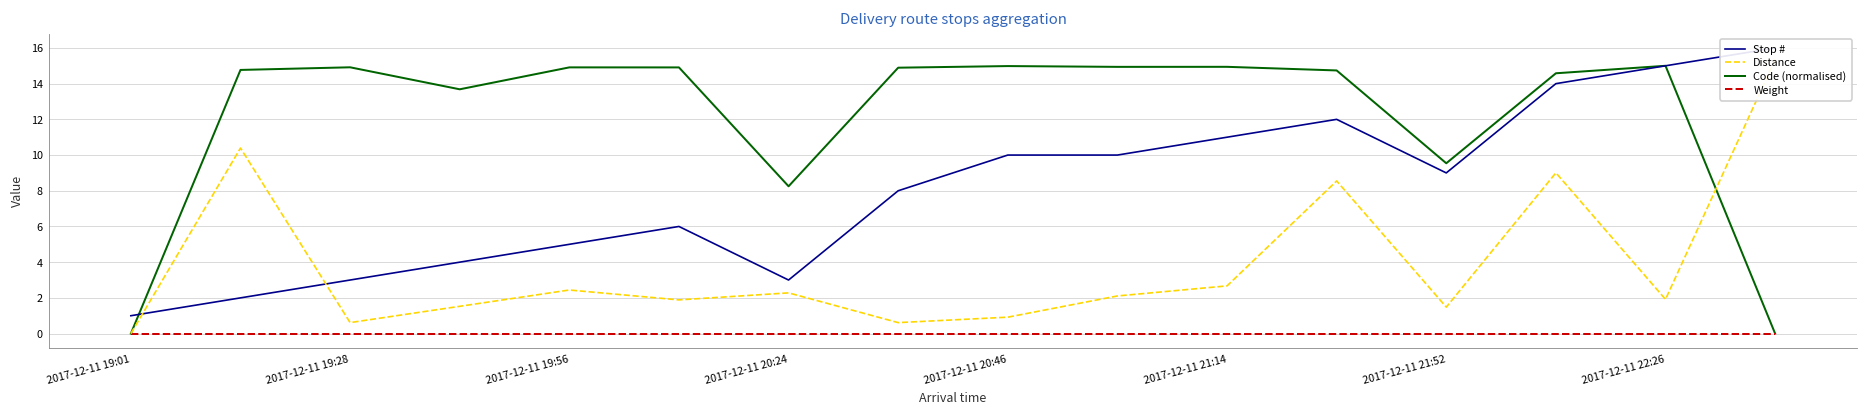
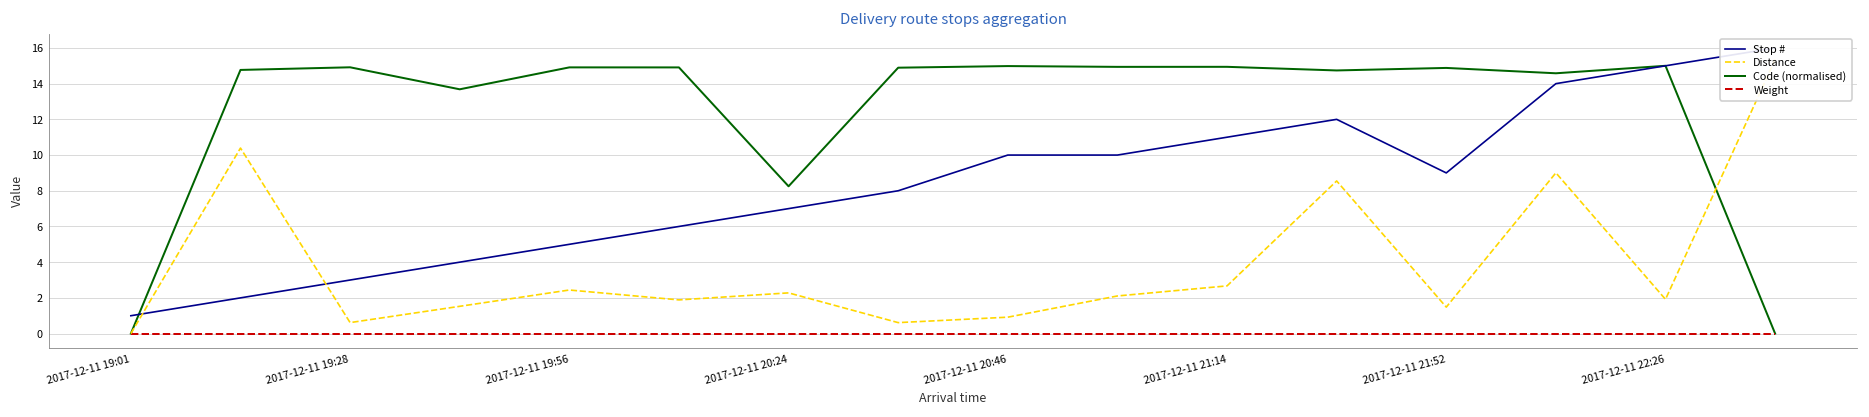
  {
    "Stop #": {
      "2017-12-11 19:01": 1,
      "2017-12-11 19:28": 3,
      "2017-12-11 19:56": 5,
-     "2017-12-11 20:24": 3,
+     "2017-12-11 20:24": 7,
      "2017-12-11 20:46": 10,
      "2017-12-11 21:14": 11,
      "2017-12-11 21:52": 9
    },
    "Distance": {
      "2017-12-11 19:28": 0.6,
      "2017-12-11 19:56": 2.4,
      "2017-12-11 20:24": 2.3,
      "2017-12-11 20:46": 0.9,
      "2017-12-11 21:14": 2.7,
      "2017-12-11 21:52": 1.5,
      "2017-12-11 22:26": 1.9
    },
    "Code (normalised)": {
      "2017-12-11 19:28": 14.9,
      "2017-12-11 19:56": 14.9,
      "2017-12-11 20:24": 8.3,
      "2017-12-11 20:46": 15.0,
      "2017-12-11 21:14": 14.9,
-     "2017-12-11 21:52": 9.5
+     "2017-12-11 21:52": 14.9
    },
    "Weight": {
      "2017-12-11 19:28": 0.0,
      "2017-12-11 19:56": 0.0,
      "2017-12-11 20:24": 0.0,
      "2017-12-11 20:46": 0.0,
      "2017-12-11 21:14": 0.0,
      "2017-12-11 21:52": 0.0,
      "2017-12-11 22:26": 0.0
    }
  }
